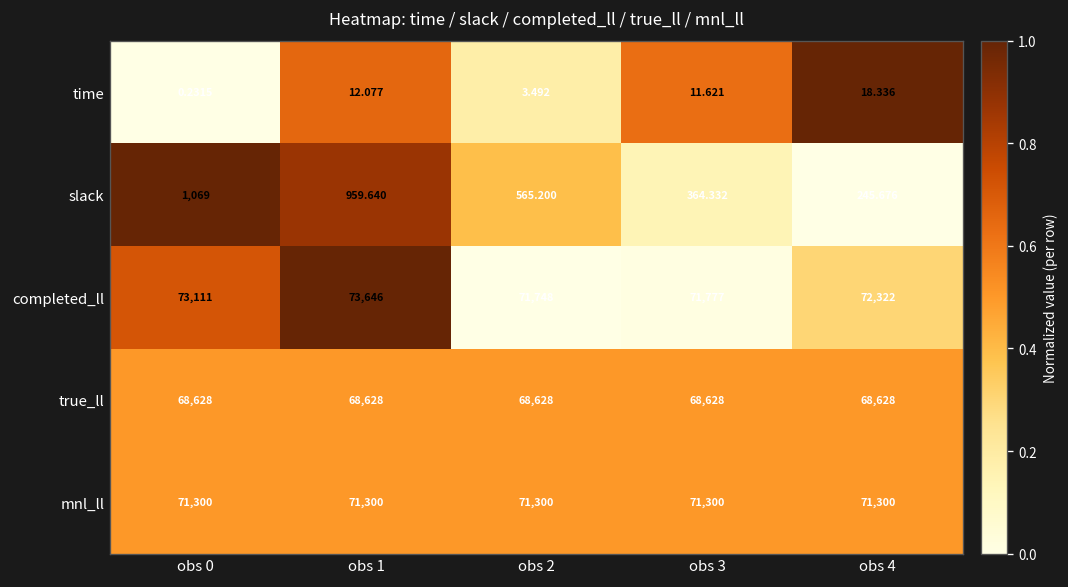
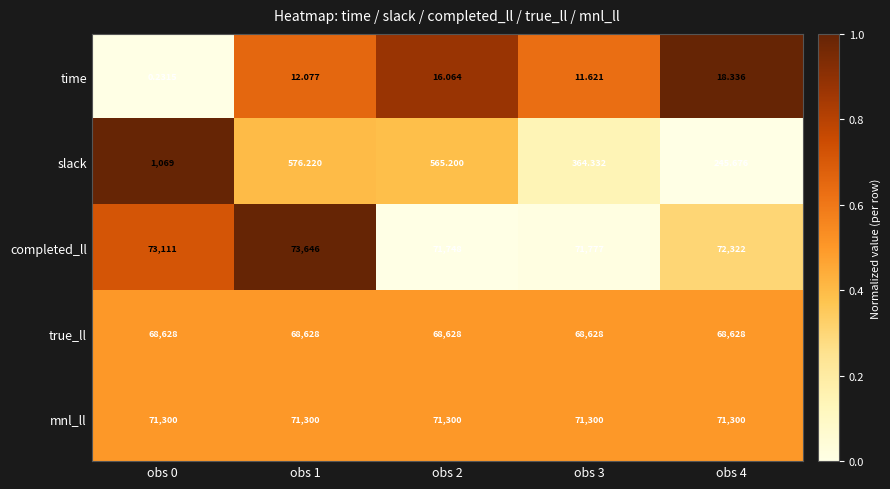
  {
    "time": {
      "obs 1": "12.077",
-     "obs 2": "3.492",
+     "obs 2": "16.064",
      "obs 3": "11.621",
      "obs 4": "18.336"
    },
    "slack": {
      "obs 0": "1,069",
-     "obs 1": "959.640",
+     "obs 1": "576.220",
      "obs 2": "565.200",
      "obs 3": "364.332"
    },
    "completed_ll": {
      "obs 0": "73,111",
      "obs 1": "73,646",
      "obs 4": "72,322"
    },
    "true_ll": {
      "obs 0": "68,628",
      "obs 1": "68,628",
      "obs 2": "68,628",
      "obs 3": "68,628",
      "obs 4": "68,628"
    },
    "mnl_ll": {
      "obs 0": "71,300",
      "obs 1": "71,300",
      "obs 2": "71,300",
      "obs 3": "71,300",
      "obs 4": "71,300"
    }
  }
